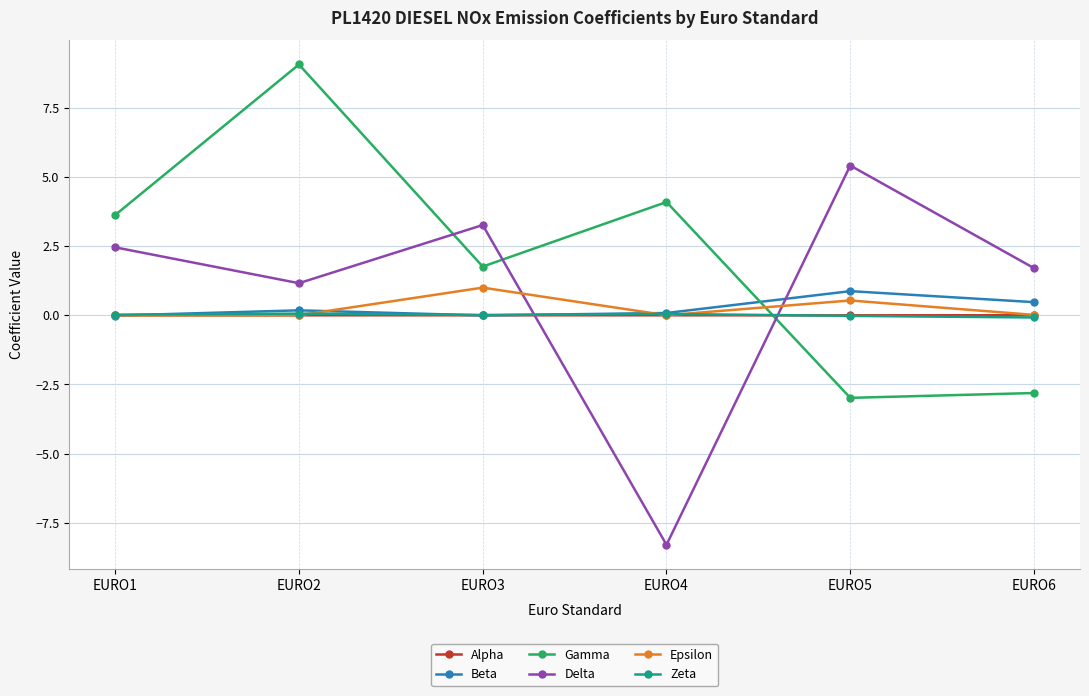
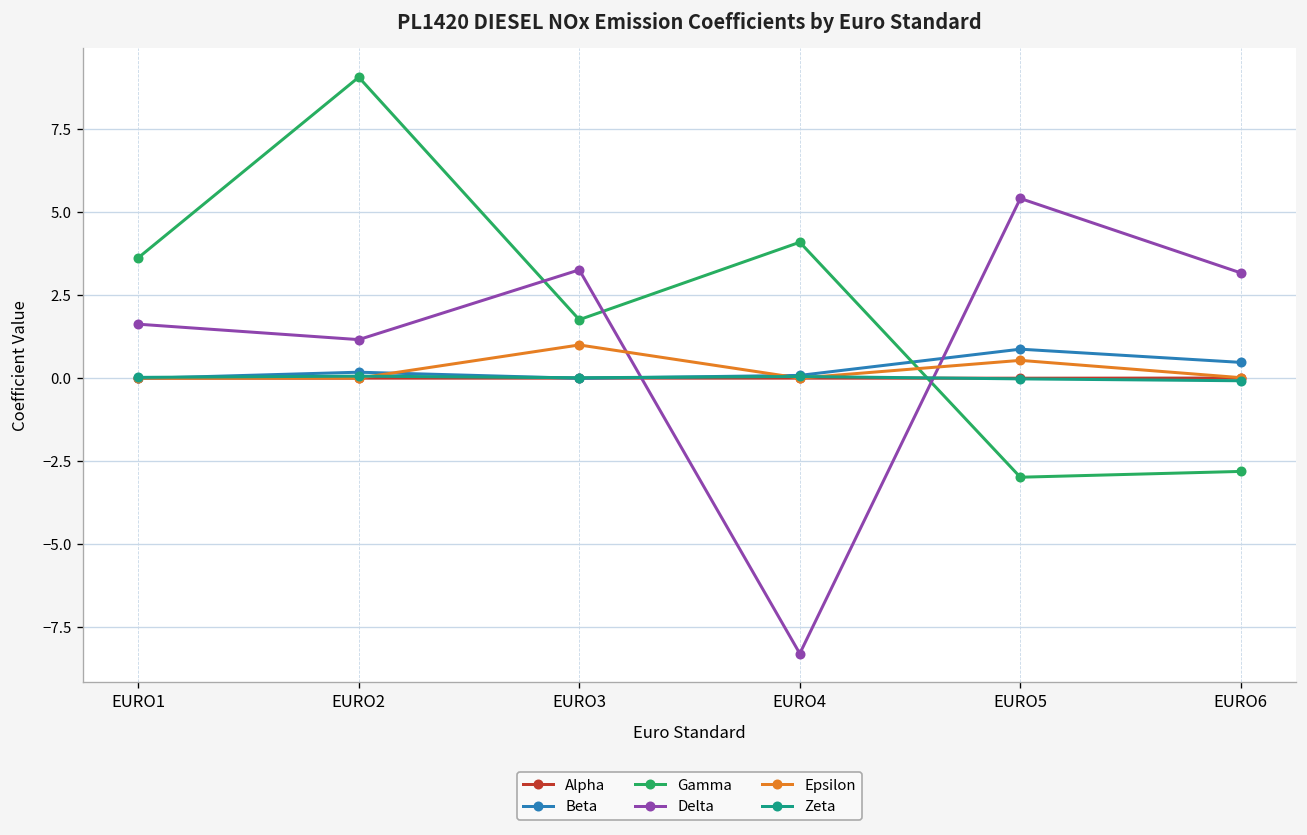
  {
    "Beta": {
      "EURO2": 0.2,
      "EURO5": 0.9,
      "EURO6": 0.5
    },
    "Delta": {
-     "EURO1": 2.5,
+     "EURO1": 1.6,
      "EURO2": 1.2,
      "EURO3": 3.3,
      "EURO4": -8.3,
      "EURO5": 5.4,
-     "EURO6": 1.7
+     "EURO6": 3.2
    },
    "Epsilon": {
      "EURO3": 1.0,
      "EURO5": 0.5
    }
  }
